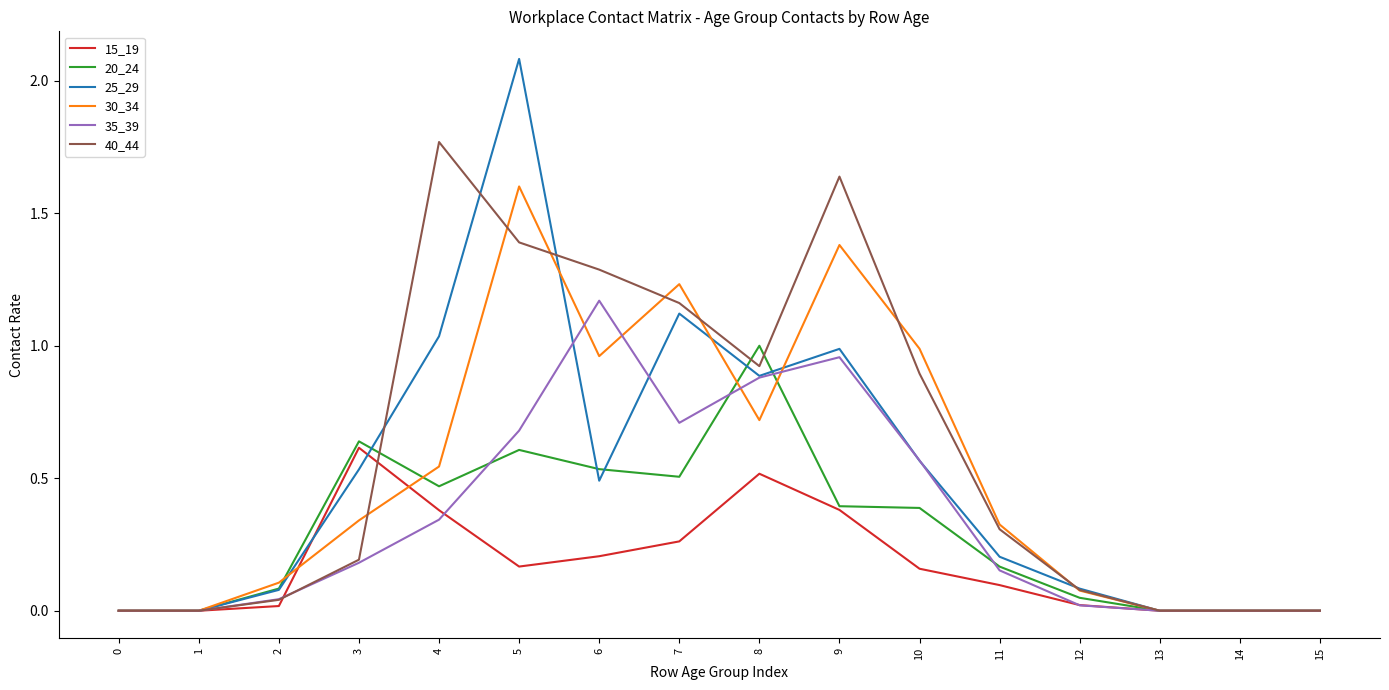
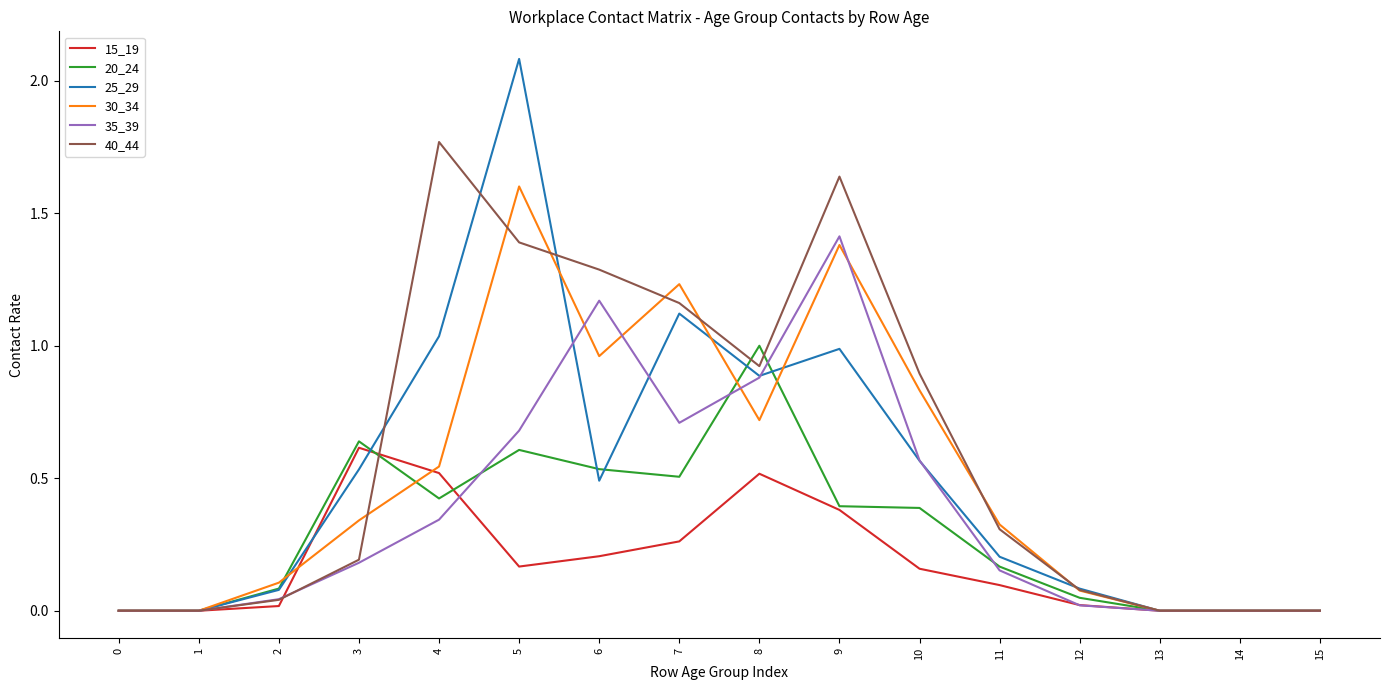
  {
    "15_19": {
      "2": 0.02,
      "3": 0.62,
-     "4": 0.38,
+     "4": 0.52,
      "5": 0.17,
      "6": 0.21,
      "7": 0.26,
      "8": 0.52,
      "9": 0.38,
      "10": 0.16,
      "11": 0.10
    },
    "20_24": {
      "3": 0.64,
-     "4": 0.47,
+     "4": 0.42,
      "5": 0.61,
      "6": 0.53,
      "7": 0.51,
      "8": 1.00,
      "9": 0.39,
      "10": 0.39,
      "11": 0.17,
      "12": 0.05
    },
    "25_29": {
      "3": 0.53,
      "4": 1.04,
      "5": 2.08,
      "6": 0.49,
      "7": 1.12,
      "9": 0.99,
      "11": 0.20
    },
    "30_34": {
      "2": 0.11,
      "3": 0.34,
      "4": 0.54,
      "5": 1.60,
      "6": 0.96,
      "7": 1.23,
      "8": 0.72,
      "9": 1.38,
-     "10": 0.99,
+     "10": 0.83,
      "11": 0.33
    },
    "35_39": {
      "3": 0.18,
      "4": 0.34,
      "5": 0.68,
      "6": 1.17,
      "7": 0.71,
-     "9": 0.96,
+     "9": 1.41,
      "11": 0.15
    },
    "40_44": {
      "3": 0.19,
      "4": 1.77,
      "5": 1.39,
      "6": 1.29,
      "7": 1.16,
      "8": 0.92,
      "9": 1.64,
      "10": 0.90,
      "11": 0.31
    }
  }
